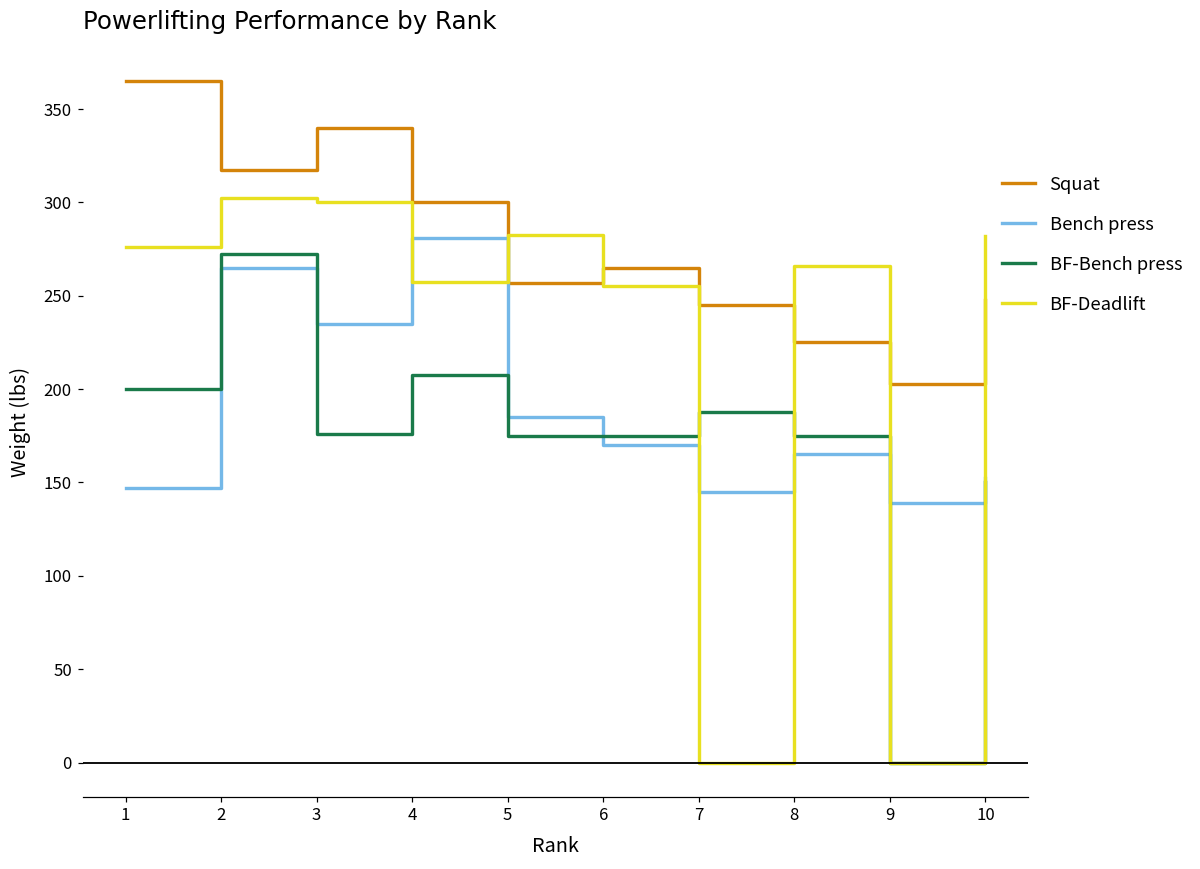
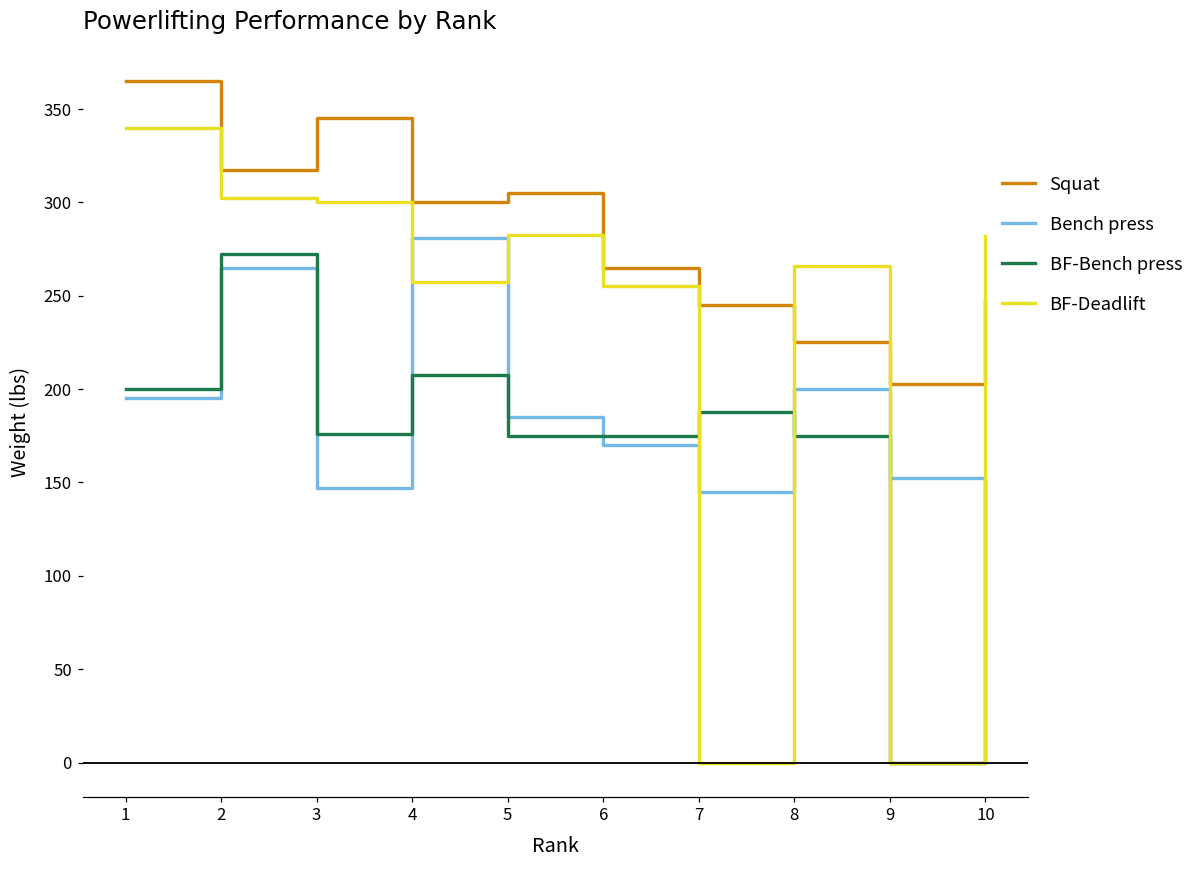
  {
    "Squat": {
      "1": 365,
      "2": 318,
-     "3": 340,
+     "3": 345,
      "4": 300,
-     "5": 257,
+     "5": 305,
      "6": 265,
      "7": 245,
      "8": 225,
      "9": 203,
      "10": 248
    },
    "Bench press": {
-     "1": 147,
+     "1": 195,
      "2": 265,
-     "3": 235,
+     "3": 147,
      "4": 281,
      "5": 185,
      "6": 170,
      "7": 145,
-     "8": 165,
-     "9": 139,
+     "8": 200,
+     "9": 153,
      "10": 153
    },
    "BF-Bench press": {
      "1": 200,
      "2": 273,
      "3": 176,
      "4": 208,
      "5": 175,
      "6": 175,
      "7": 188,
      "8": 175,
      "10": 150
    },
    "BF-Deadlift": {
-     "1": 276,
+     "1": 340,
      "2": 303,
      "3": 300,
      "4": 258,
      "5": 283,
      "6": 255,
      "7": 0,
      "8": 266,
      "10": 282
    }
  }
